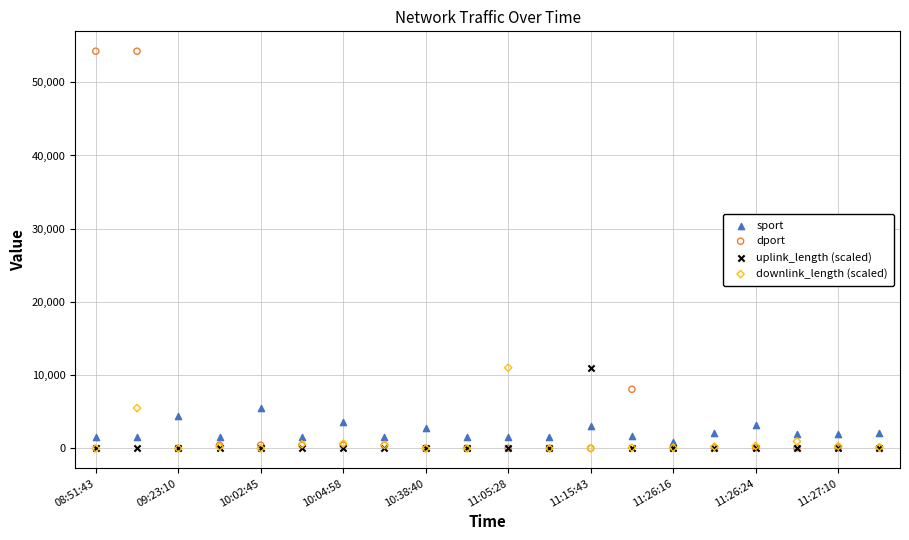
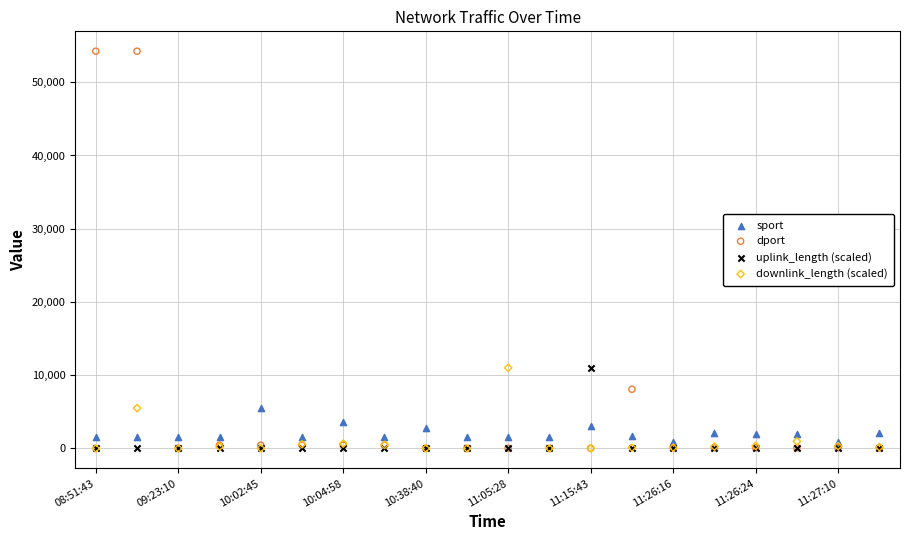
  {
    "sport": {
-     "09:23:10": "4,000",
-     "11:26:24": "3,000",
-     "11:27:10": "2,000"
+     "09:23:10": "2,000",
+     "11:26:24": "2,000",
+     "11:27:10": "1,000"
    }
  }
